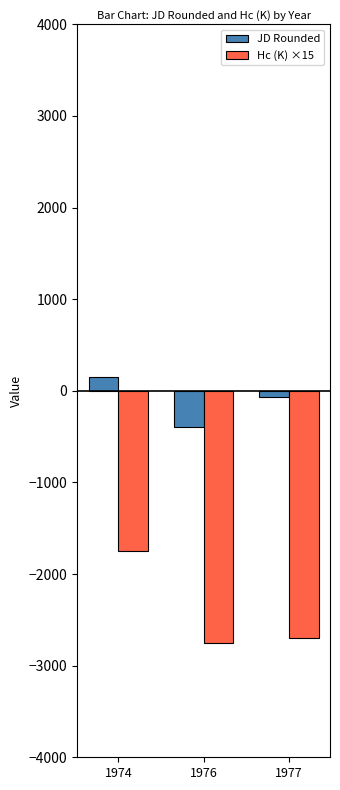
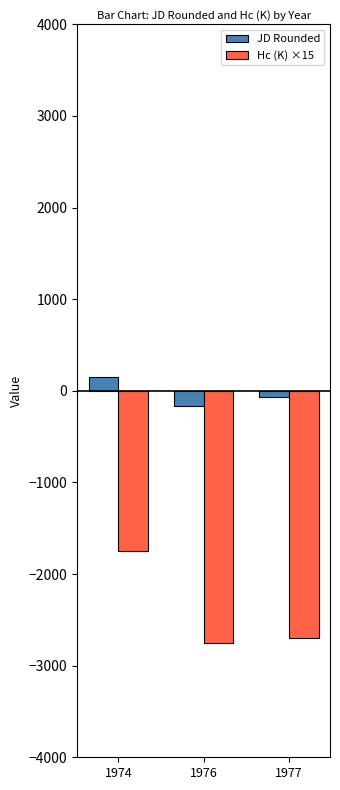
  {
    "JD Rounded": {
      "1974": 200,
-     "1976": -400,
+     "1976": -200,
      "1977": -100
    },
    "Hc (K) ×15": {
      "1974": -1700,
      "1976": -2800,
      "1977": -2700
    }
  }
